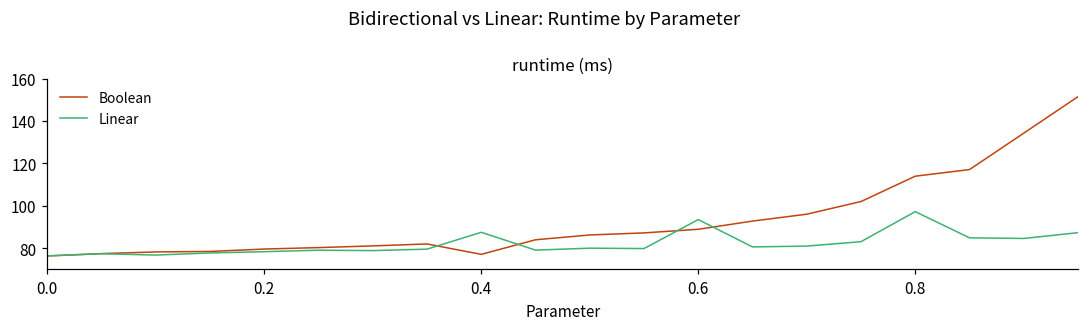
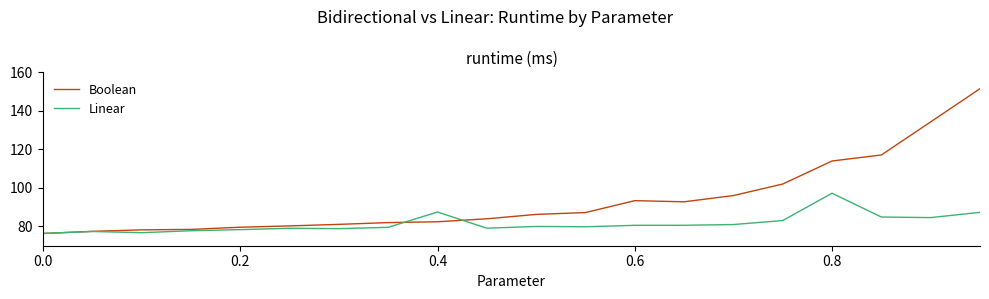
  {
    "Boolean": {
-     "0.4": 77,
-     "0.6": 89,
+     "0.4": 82,
+     "0.6": 93,
      "0.8": 114
    },
    "Linear": {
      "0.4": 87,
-     "0.6": 94,
+     "0.6": 81,
      "0.8": 97
    }
  }
